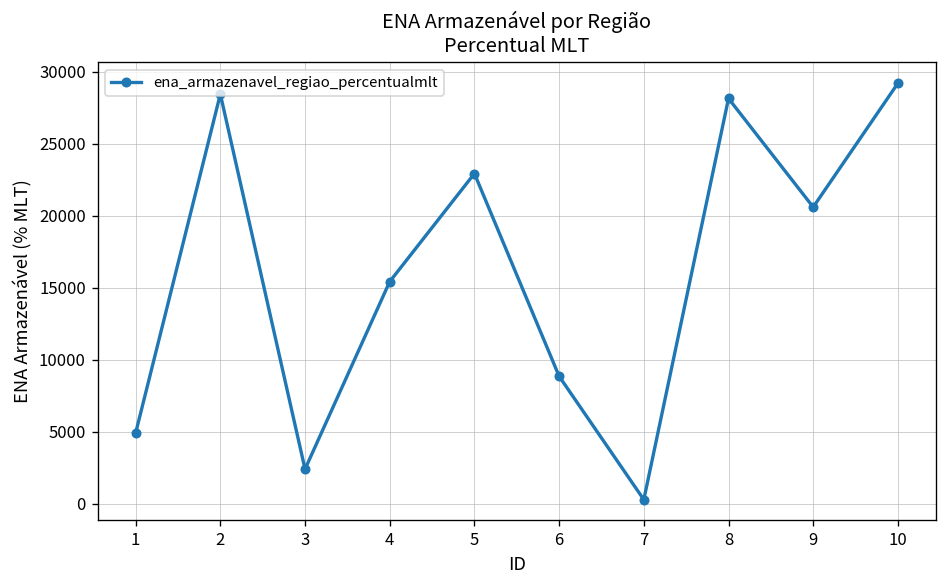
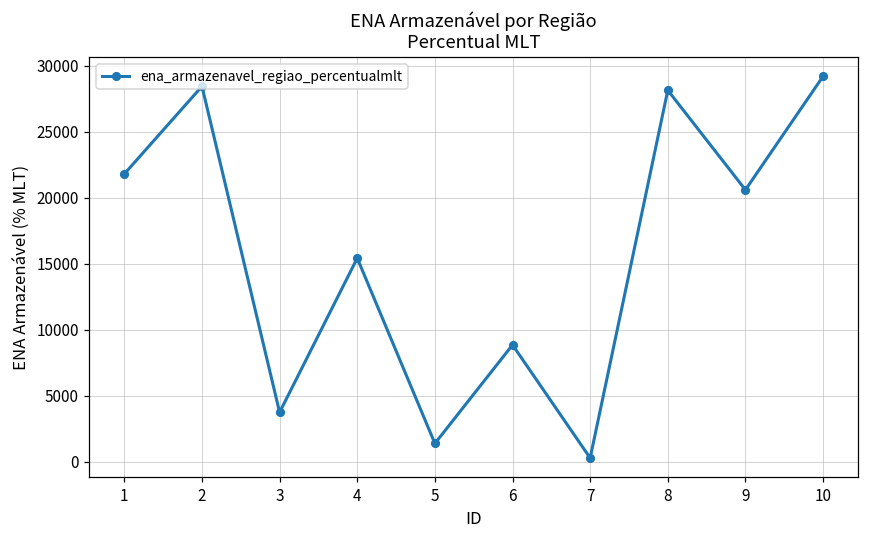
  {
-   "1": 4900,
-   "3": 2400,
+   "1": 21800,
+   "3": 3700,
    "4": 15400,
-   "5": 22900,
+   "5": 1400,
    "6": 8900,
    "7": 300,
    "8": 28100,
    "9": 20600,
    "10": 29200
  }
